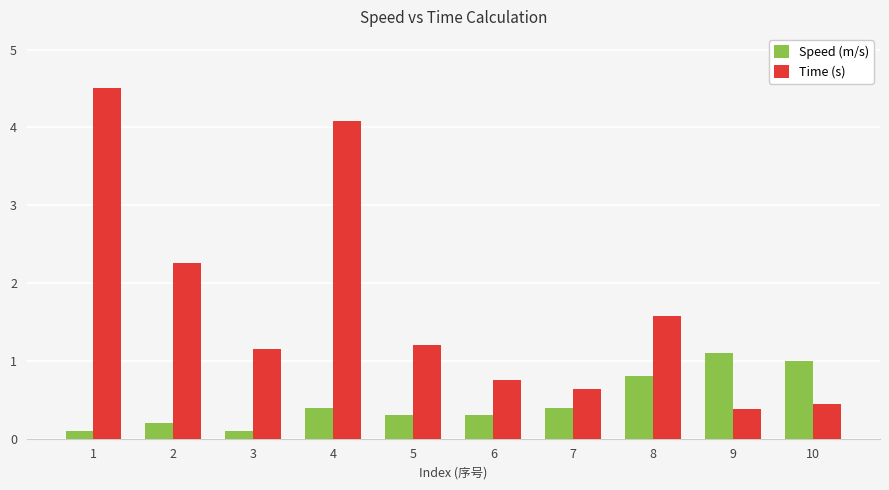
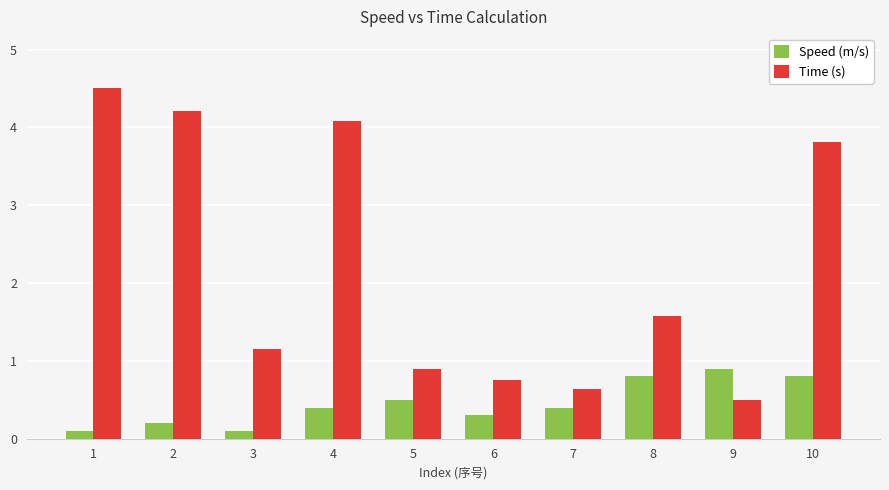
  {
    "Speed (m/s)": {
      "1": 0.1,
      "2": 0.2,
      "3": 0.1,
      "4": 0.4,
-     "5": 0.3,
+     "5": 0.5,
      "6": 0.3,
      "7": 0.4,
      "8": 0.8,
-     "9": 1.1,
-     "10": 1.0
+     "9": 0.9,
+     "10": 0.8
    },
    "Time (s)": {
      "1": 4.5,
-     "2": 2.3,
+     "2": 4.2,
      "3": 1.1,
      "4": 4.1,
-     "5": 1.2,
+     "5": 0.9,
      "6": 0.8,
      "7": 0.6,
      "8": 1.6,
-     "9": 0.4,
-     "10": 0.5
+     "9": 0.5,
+     "10": 3.8
    }
  }
